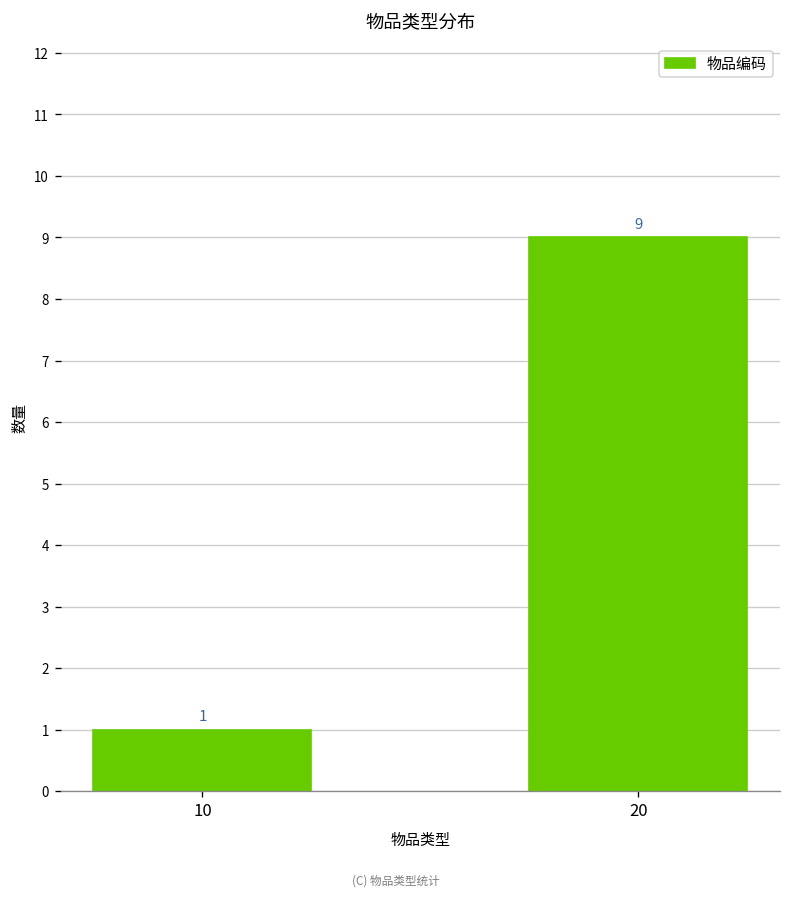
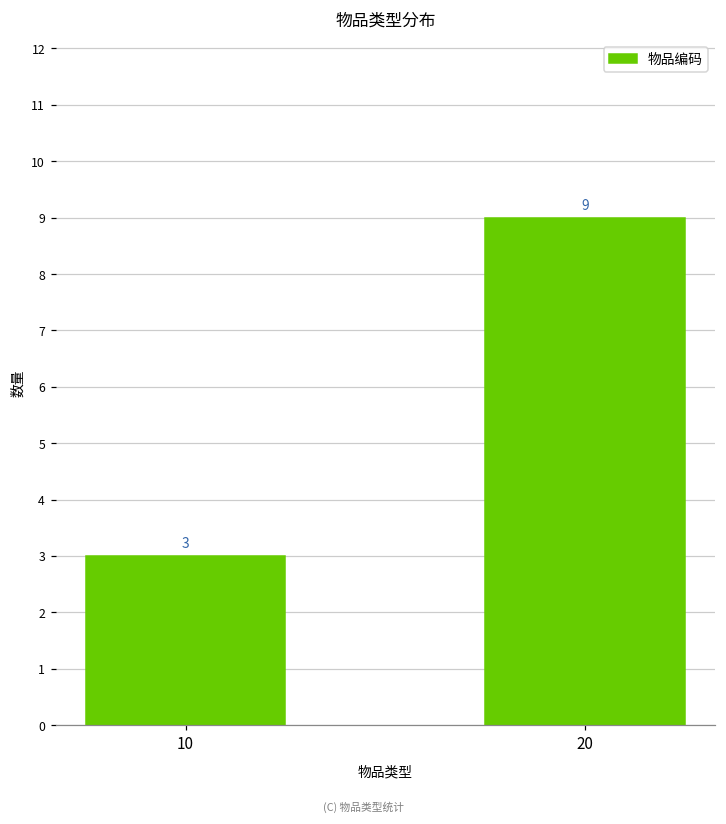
  {
-   "10": 1,
+   "10": 3,
    "20": 9
  }
